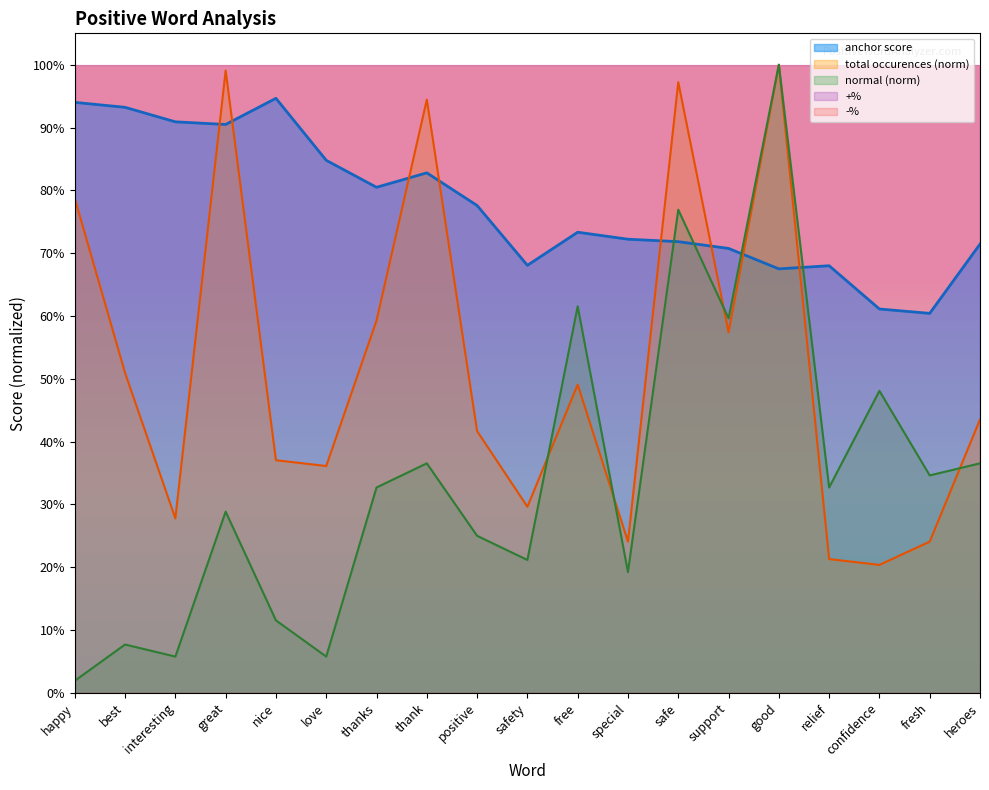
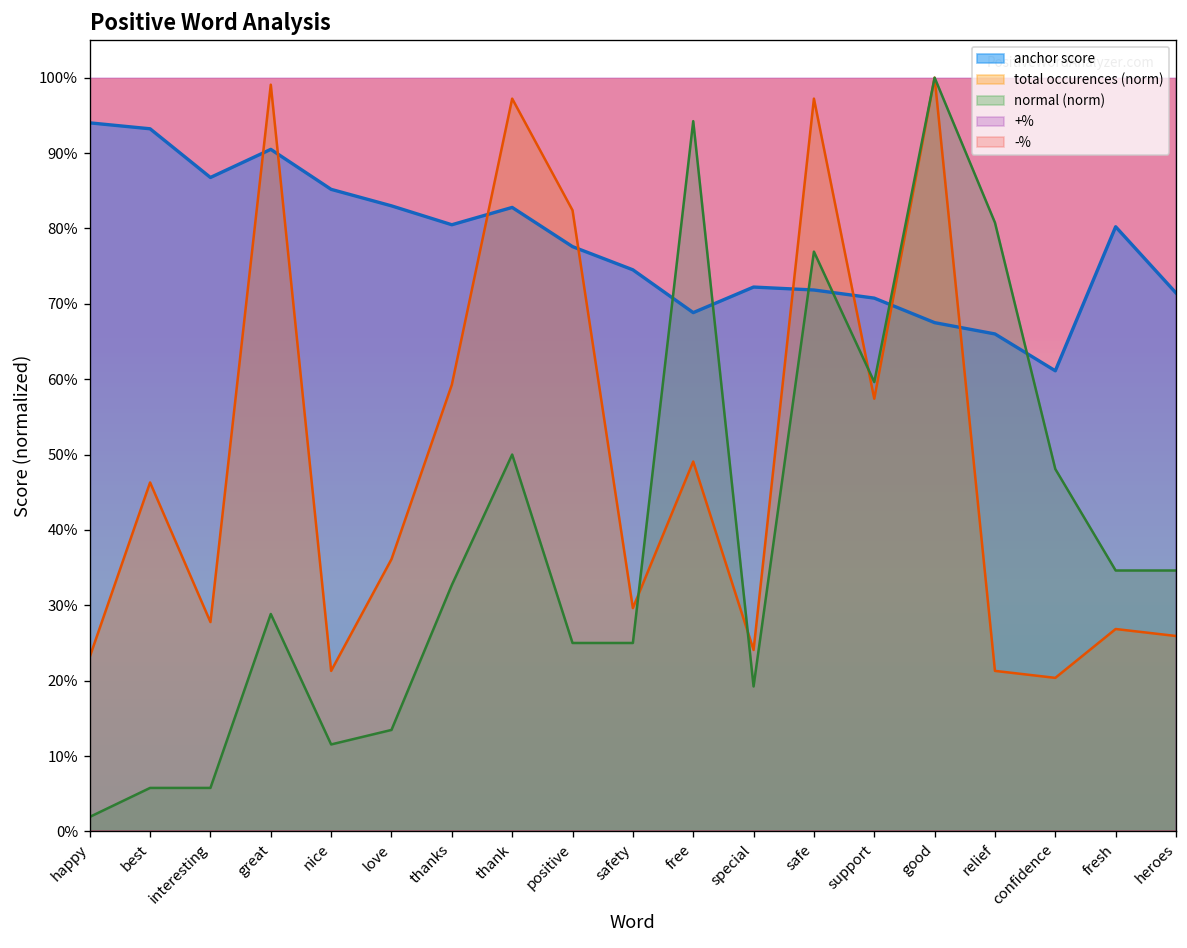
  {
    "anchor score": {
      "happy": "94%",
      "best": "93%",
-     "interesting": "91%",
+     "interesting": "87%",
      "great": "90%",
-     "nice": "95%",
-     "love": "85%",
+     "nice": "85%",
+     "love": "83%",
      "thanks": "80%",
      "thank": "83%",
      "positive": "78%",
-     "safety": "68%",
-     "free": "73%",
+     "safety": "75%",
+     "free": "69%",
      "special": "72%",
      "safe": "72%",
      "support": "71%",
      "good": "68%",
-     "relief": "68%",
+     "relief": "66%",
      "confidence": "61%",
-     "fresh": "60%",
+     "fresh": "80%",
      "heroes": "71%"
    },
    "total occurences (norm)": {
-     "happy": "79%",
-     "best": "51%",
+     "happy": "23%",
+     "best": "46%",
      "interesting": "28%",
      "great": "99%",
-     "nice": "37%",
+     "nice": "21%",
      "love": "36%",
      "thanks": "59%",
-     "thank": "94%",
-     "positive": "42%",
+     "thank": "97%",
+     "positive": "82%",
      "safety": "30%",
      "free": "49%",
      "special": "24%",
      "safe": "97%",
      "support": "57%",
      "relief": "21%",
      "confidence": "20%",
-     "fresh": "24%",
-     "heroes": "44%"
+     "fresh": "27%",
+     "heroes": "26%"
    },
    "normal (norm)": {
      "happy": "2%",
-     "best": "8%",
+     "best": "6%",
      "interesting": "6%",
      "great": "29%",
      "nice": "12%",
-     "love": "6%",
+     "love": "13%",
      "thanks": "33%",
-     "thank": "37%",
+     "thank": "50%",
      "positive": "25%",
-     "safety": "21%",
-     "free": "62%",
+     "safety": "25%",
+     "free": "94%",
      "special": "19%",
      "safe": "77%",
      "support": "60%",
-     "relief": "33%",
+     "relief": "81%",
      "confidence": "48%",
      "fresh": "35%",
-     "heroes": "37%"
+     "heroes": "35%"
    }
  }
